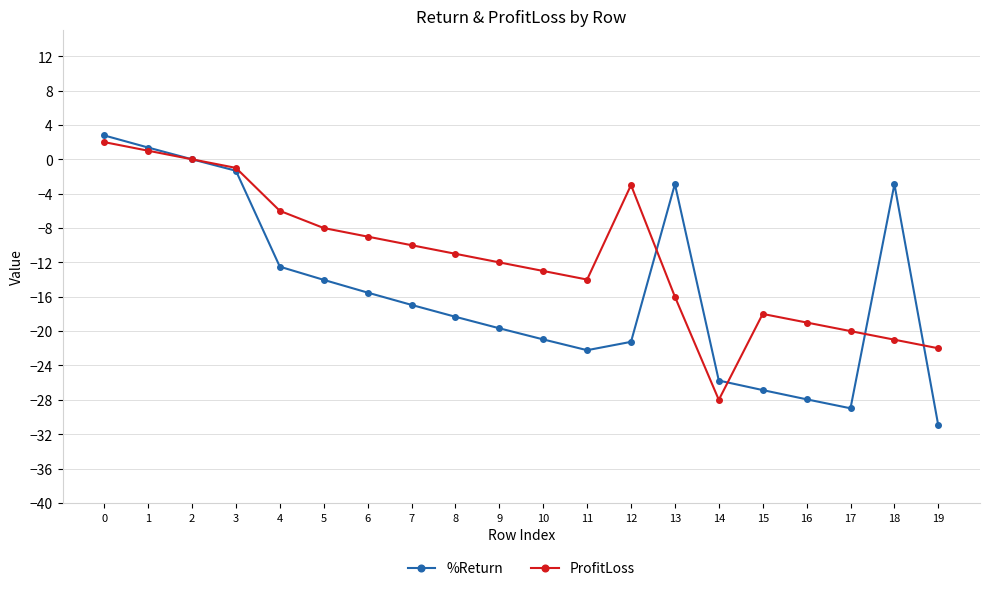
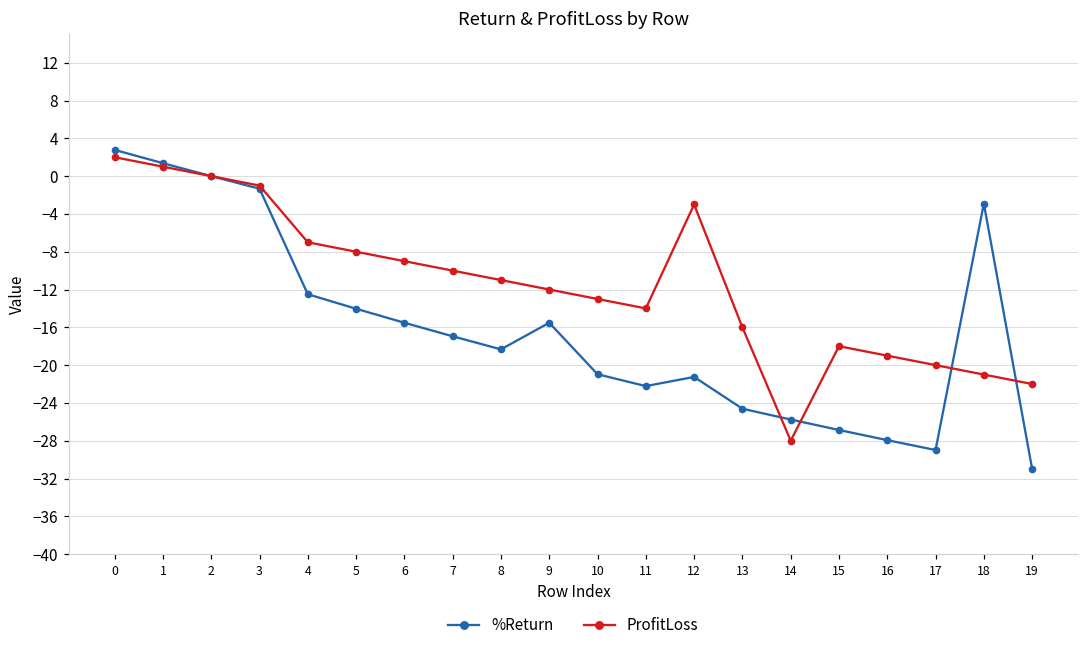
  {
    "%Return": {
      "0": 3,
      "1": 1,
      "3": -1,
      "4": -13,
      "5": -14,
      "6": -16,
      "7": -17,
      "8": -18,
-     "9": -20,
+     "9": -16,
      "10": -21,
      "11": -22,
      "12": -21,
-     "13": -3,
+     "13": -25,
      "14": -26,
      "15": -27,
      "16": -28,
      "17": -29,
      "18": -3,
      "19": -31
    },
    "ProfitLoss": {
      "0": 2,
      "1": 1,
      "3": -1,
-     "4": -6,
+     "4": -7,
      "5": -8,
      "6": -9,
      "7": -10,
      "8": -11,
      "9": -12,
      "10": -13,
      "11": -14,
      "12": -3,
      "13": -16,
      "14": -28,
      "15": -18,
      "16": -19,
      "17": -20,
      "18": -21,
      "19": -22
    }
  }
